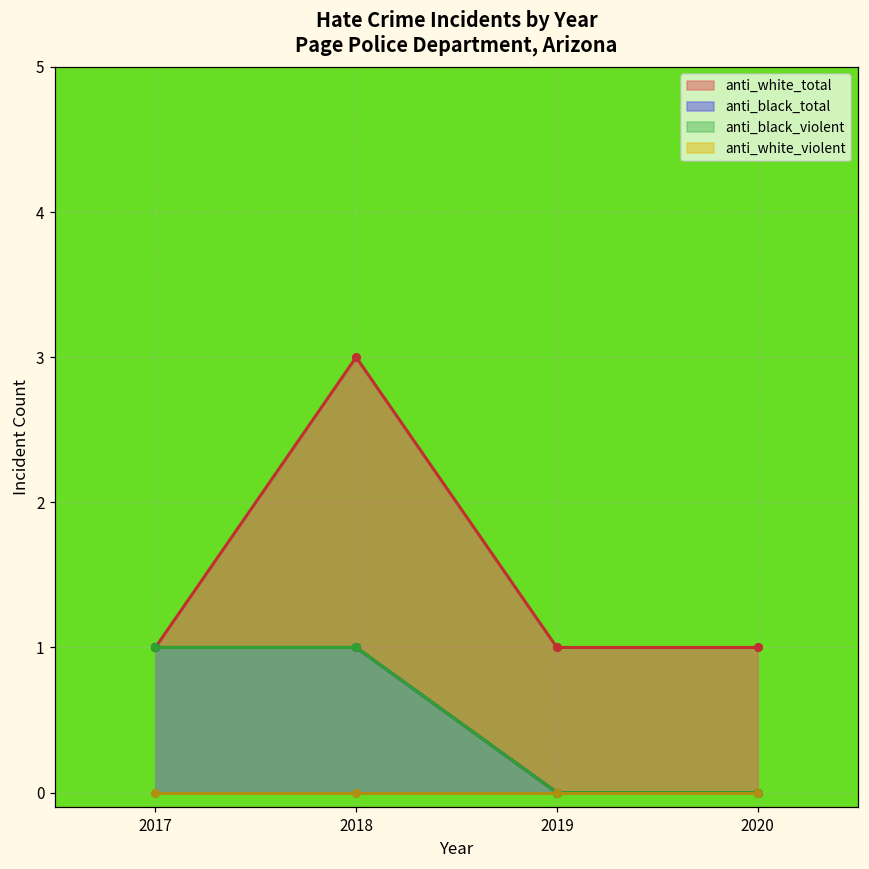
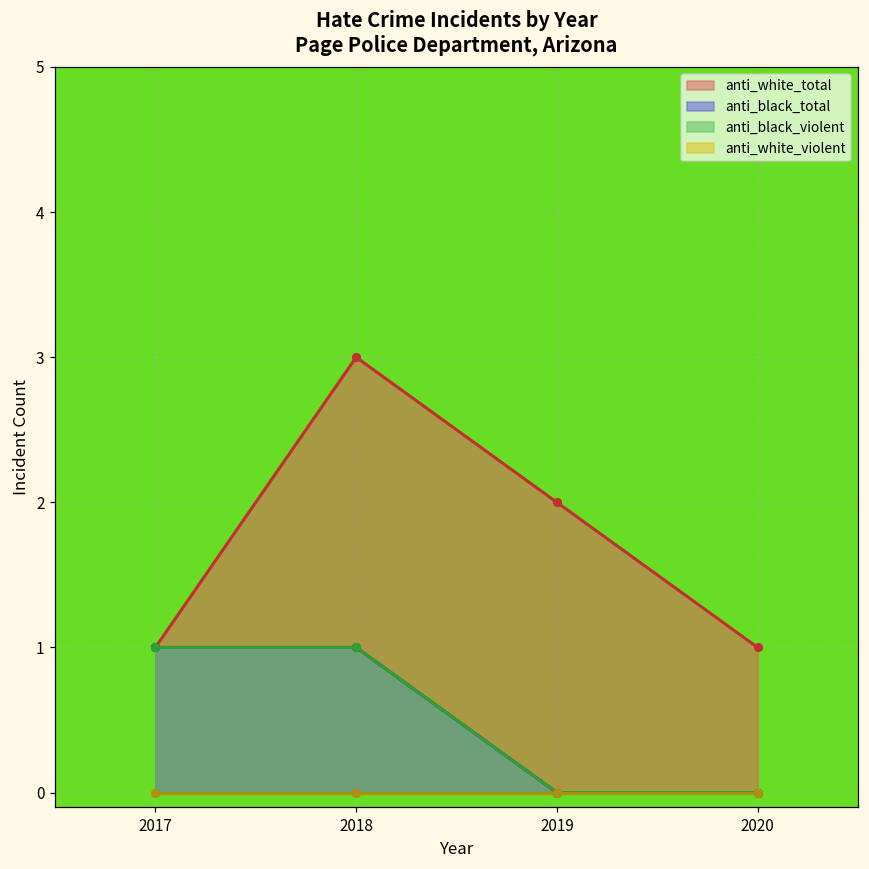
  {
    "anti_white_total": {
      "2018": 3,
-     "2019": 1,
+     "2019": 2,
      "2020": 1
    },
    "anti_black_violent": {
      "2018": 1
    },
    "anti_white_violent": {
      "2017": 0,
      "2018": 0
    }
  }
